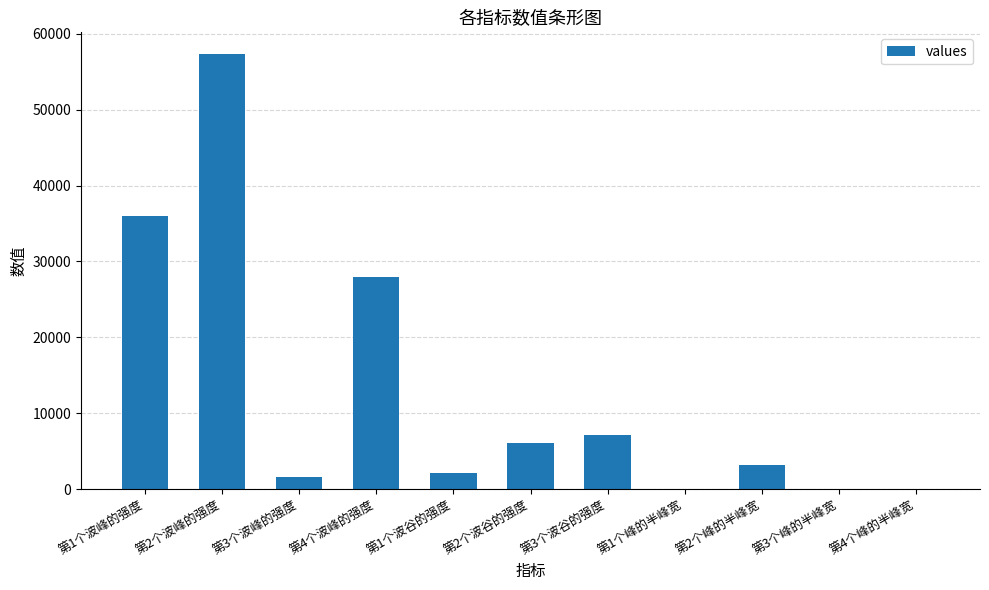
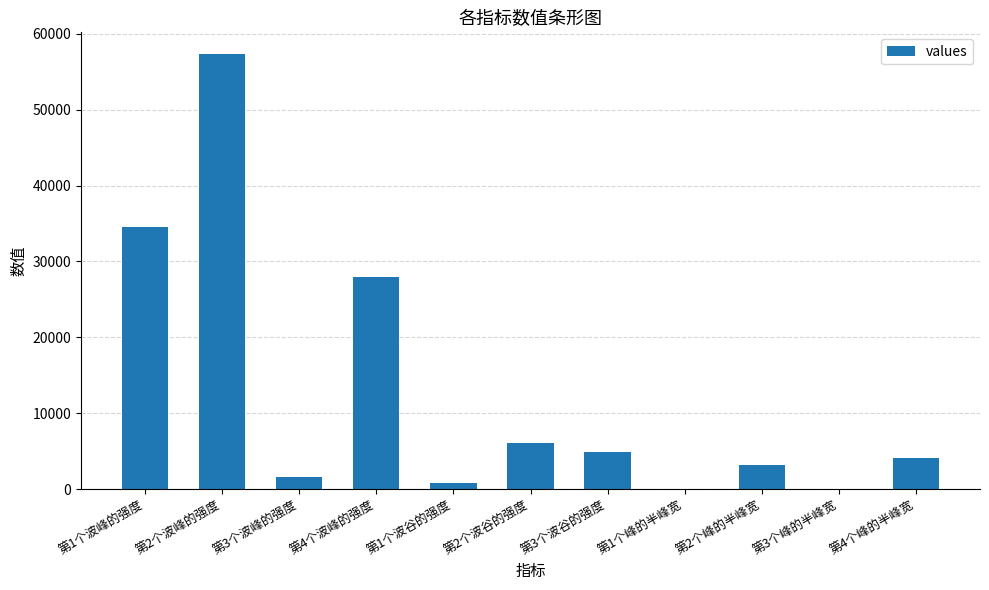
  {
-   "第1个波峰的强度": 36000,
+   "第1个波峰的强度": 35000,
    "第2个波峰的强度": 57000,
    "第3个波峰的强度": 2000,
    "第4个波峰的强度": 28000,
-   "第1个波谷的强度": 2000,
+   "第1个波谷的强度": 1000,
    "第2个波谷的强度": 6000,
-   "第3个波谷的强度": 7000,
+   "第3个波谷的强度": 5000,
    "第2个峰的半峰宽": 3000,
-   "第4个峰的半峰宽": 0
+   "第4个峰的半峰宽": 4000
  }
